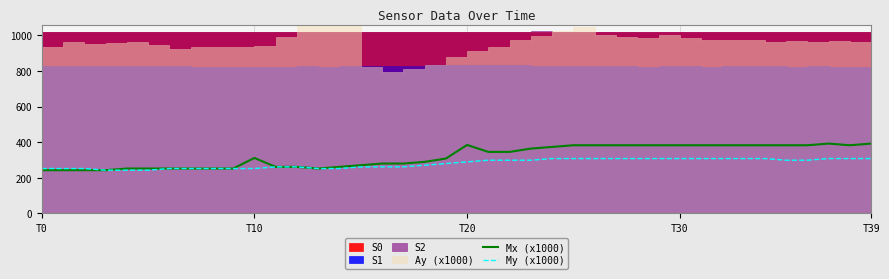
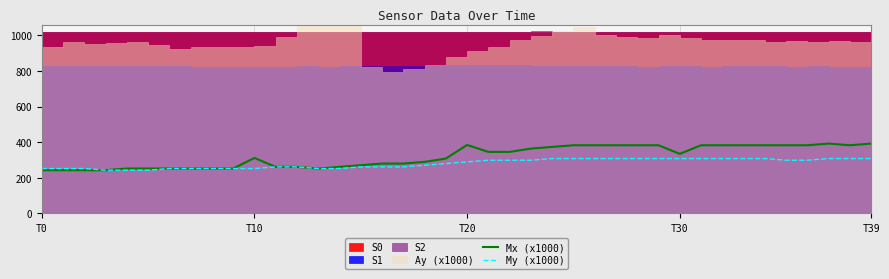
  {
    "Mx (x1000)": {
      "T10": 310,
      "T20": 380,
-     "T30": 380,
+     "T30": 330,
      "T39": 390
    },
    "My (x1000)": {
      "T10": 250,
      "T20": 290,
      "T30": 310,
      "T39": 310
    }
  }
